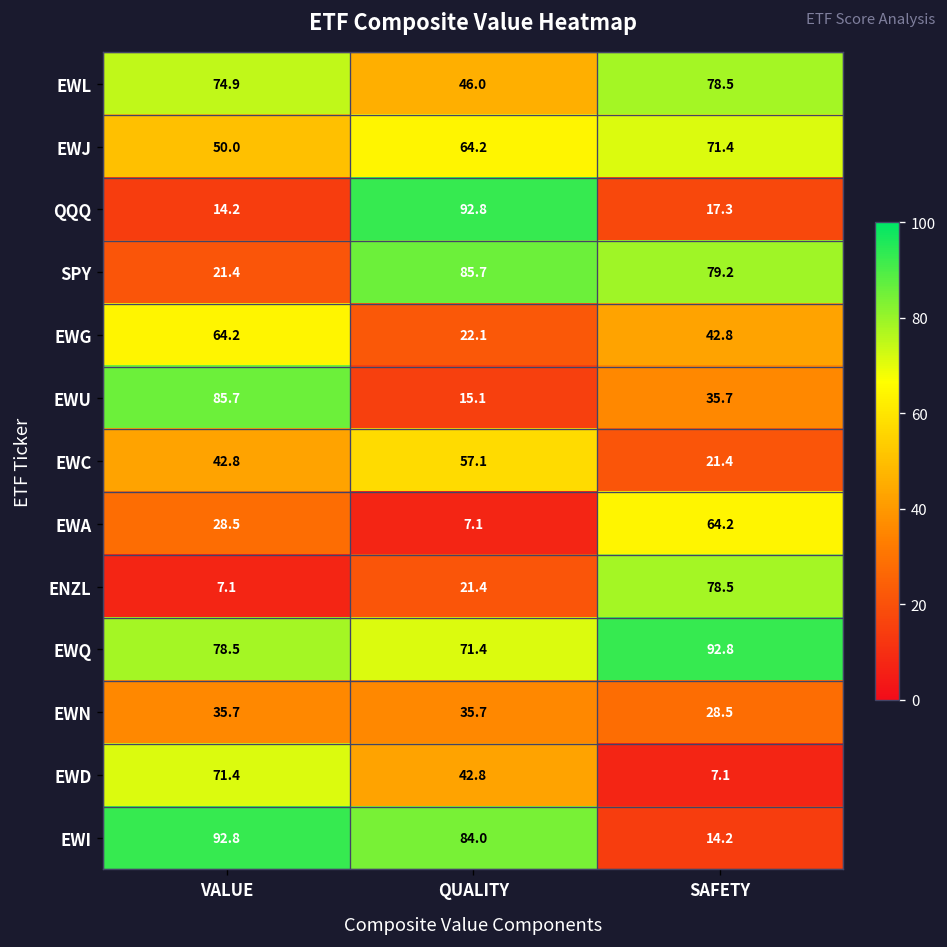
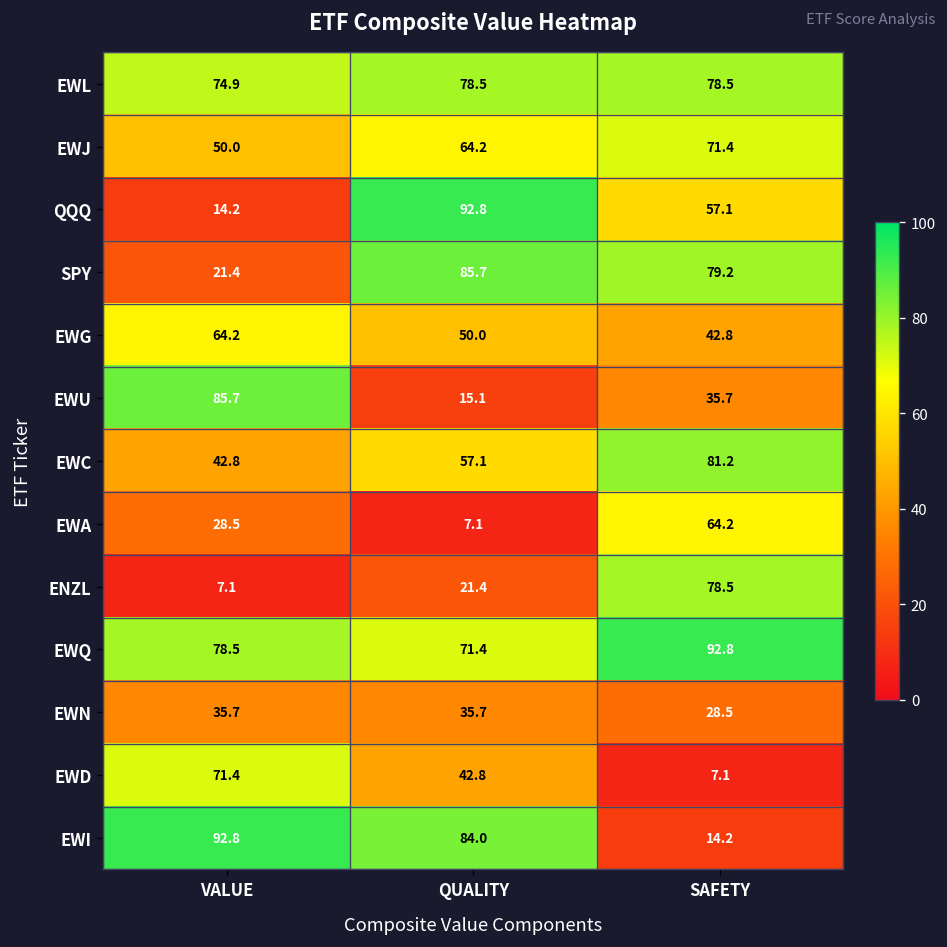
  {
    "EWL": {
      "VALUE": 74.9,
-     "QUALITY": 46.0,
+     "QUALITY": 78.5,
      "SAFETY": 78.5
    },
    "EWJ": {
      "VALUE": 50.0,
      "QUALITY": 64.2,
      "SAFETY": 71.4
    },
    "QQQ": {
      "VALUE": 14.2,
      "QUALITY": 92.8,
-     "SAFETY": 17.3
+     "SAFETY": 57.1
    },
    "SPY": {
      "VALUE": 21.4,
      "QUALITY": 85.7,
      "SAFETY": 79.2
    },
    "EWG": {
      "VALUE": 64.2,
-     "QUALITY": 22.1,
+     "QUALITY": 50.0,
      "SAFETY": 42.8
    },
    "EWU": {
      "VALUE": 85.7,
      "QUALITY": 15.1,
      "SAFETY": 35.7
    },
    "EWC": {
      "VALUE": 42.8,
      "QUALITY": 57.1,
-     "SAFETY": 21.4
+     "SAFETY": 81.2
    },
    "EWA": {
      "VALUE": 28.5,
      "QUALITY": 7.1,
      "SAFETY": 64.2
    },
    "ENZL": {
      "VALUE": 7.1,
      "QUALITY": 21.4,
      "SAFETY": 78.5
    },
    "EWQ": {
      "VALUE": 78.5,
      "QUALITY": 71.4,
      "SAFETY": 92.8
    },
    "EWN": {
      "VALUE": 35.7,
      "QUALITY": 35.7,
      "SAFETY": 28.5
    },
    "EWD": {
      "VALUE": 71.4,
      "QUALITY": 42.8,
      "SAFETY": 7.1
    },
    "EWI": {
      "VALUE": 92.8,
      "QUALITY": 84.0,
      "SAFETY": 14.2
    }
  }
